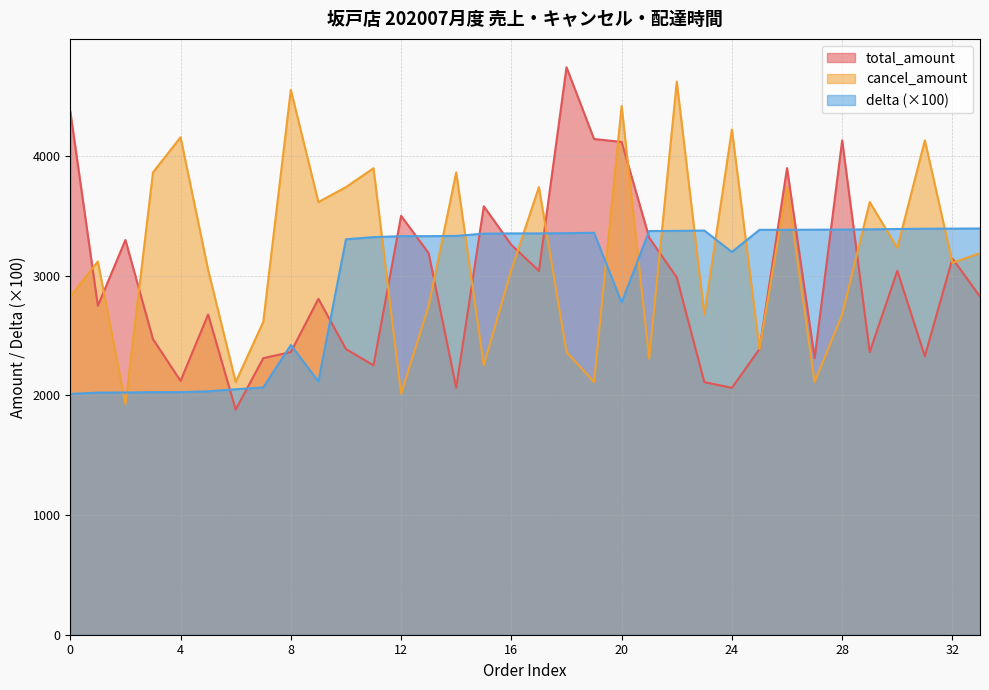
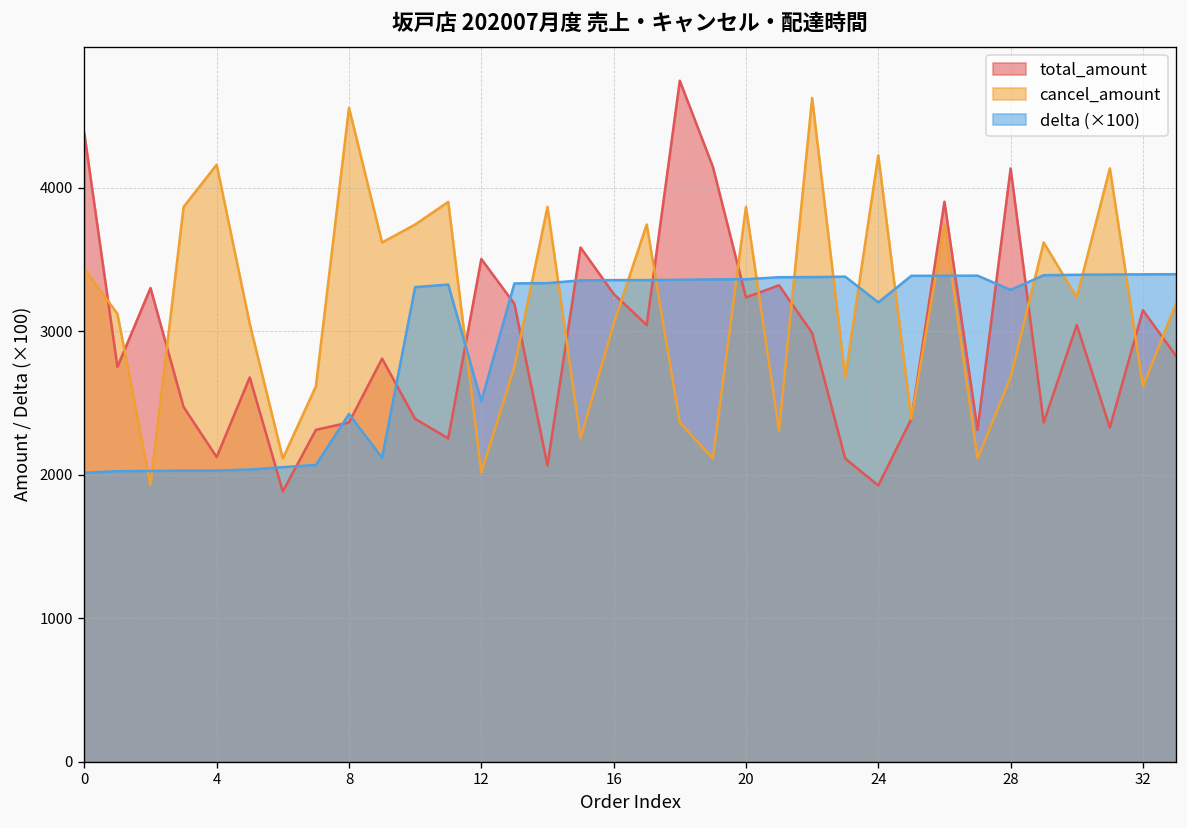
  {
    "total_amount": {
      "0": 4380,
      "4": 2120,
      "8": 2360,
      "12": 3500,
      "16": 3260,
-     "20": 4120,
-     "24": 2060,
+     "20": 3230,
+     "24": 1920,
      "28": 4130,
      "32": 3150
    },
    "cancel_amount": {
-     "0": 2830,
+     "0": 3430,
      "4": 4160,
      "8": 4560,
      "12": 2010,
      "16": 3050,
-     "20": 4420,
+     "20": 3870,
      "24": 4220,
      "28": 2680,
-     "32": 3110
+     "32": 2620
    },
    "delta (×100)": {
      "0": 2010,
      "4": 2030,
      "8": 2420,
-     "12": 3330,
+     "12": 2510,
      "16": 3350,
-     "20": 2780,
+     "20": 3360,
      "24": 3200,
-     "28": 3390,
+     "28": 3290,
      "32": 3400
    }
  }
